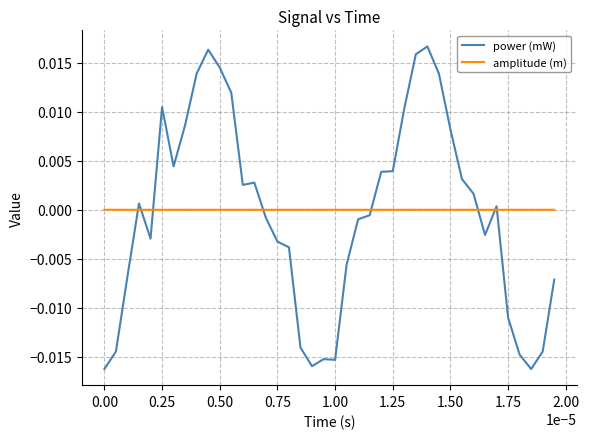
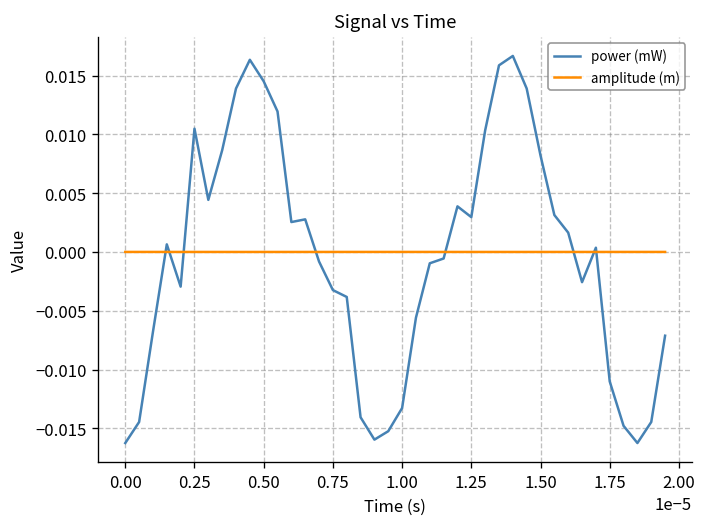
  {
    "power (mW)": {
      "0.00": -0.016,
      "0.25": 0.010,
      "0.50": 0.015,
      "0.75": -0.003,
-     "1.00": -0.015,
-     "1.25": 0.004,
+     "1.00": -0.013,
+     "1.25": 0.003,
      "1.50": 0.008,
      "1.75": -0.011
    },
    "amplitude (m)": {
      "0.00": 0.000,
      "0.25": 0.000,
      "0.50": 0.000,
      "0.75": 0.000,
      "1.00": 0.000,
      "1.25": 0.000,
      "1.50": 0.000,
      "1.75": 0.000
    }
  }
